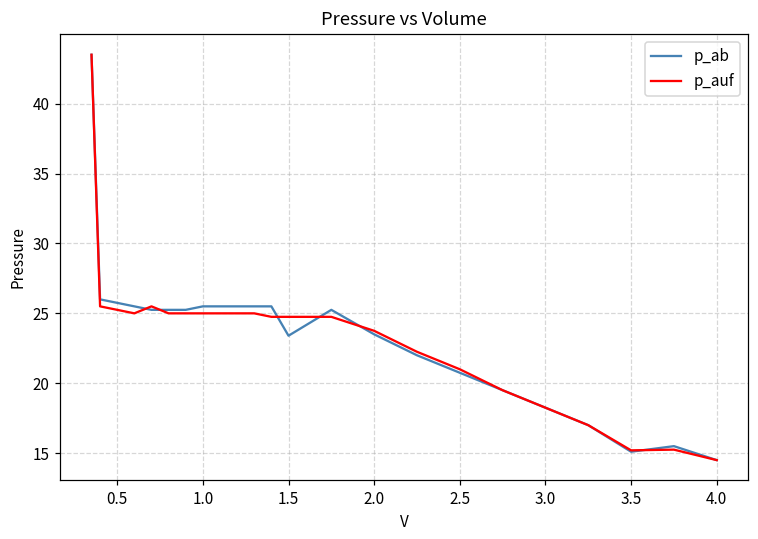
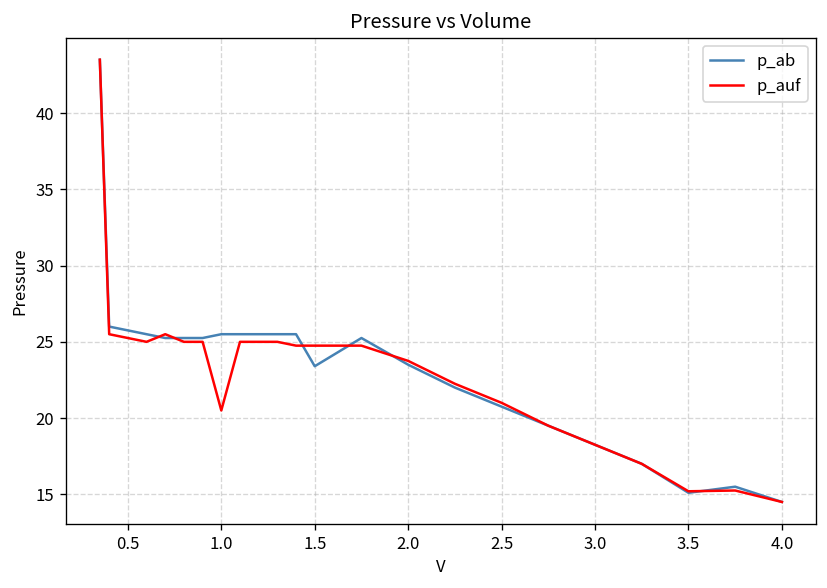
  {
    "p_ab": {
      "0.5": 25.8,
      "1.0": 25.5,
      "1.5": 23.4,
      "2.0": 23.5,
      "2.5": 20.8
    },
    "p_auf": {
      "0.5": 25.3,
-     "1.0": 25.0,
+     "1.0": 20.5,
      "1.5": 24.8,
      "2.0": 23.8,
      "2.5": 21.0
    }
  }
